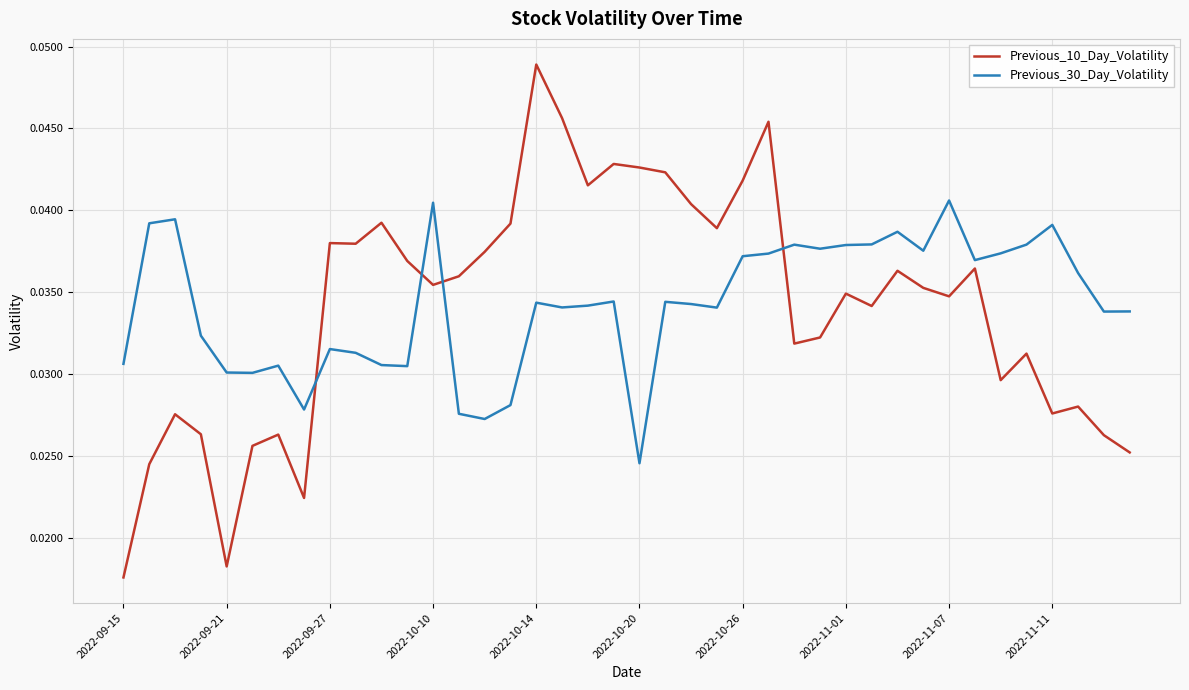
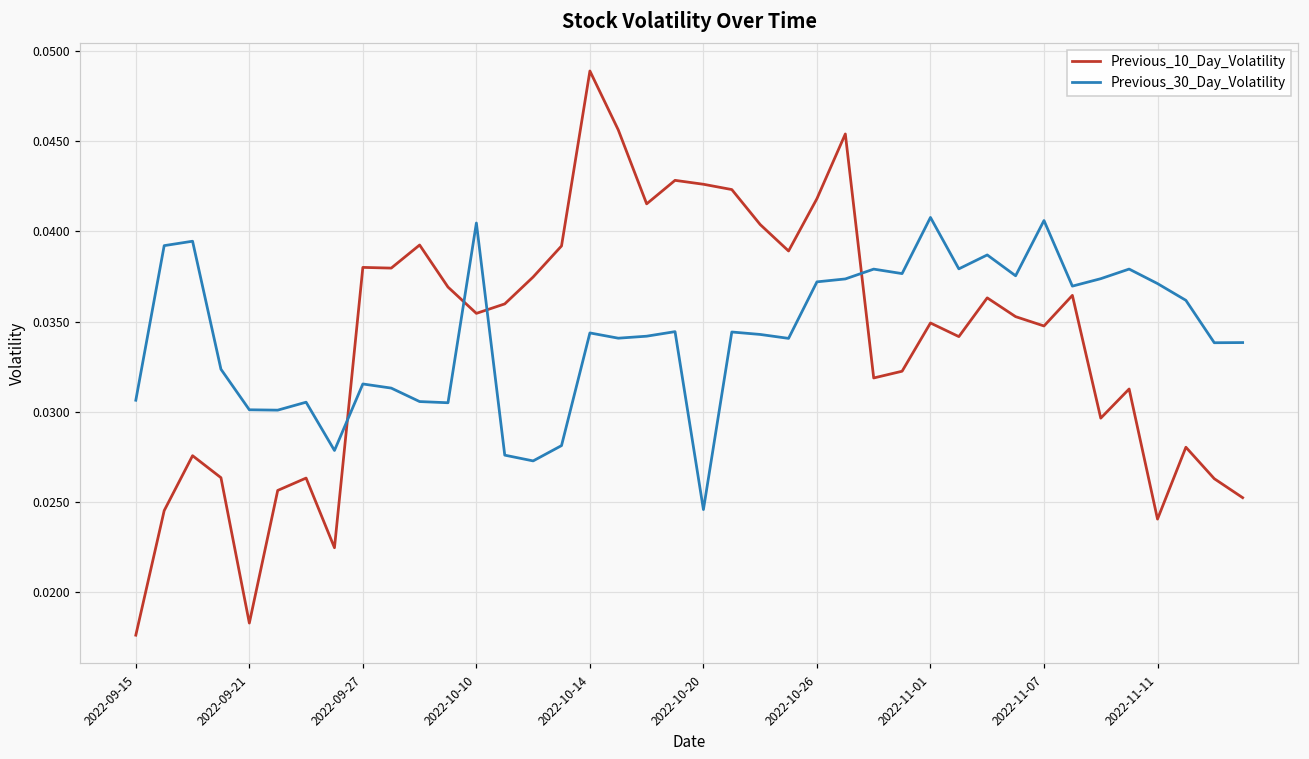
  {
    "Previous_10_Day_Volatility": {
      "2022-09-15": 0.0176,
      "2022-09-21": 0.0183,
      "2022-09-27": 0.0380,
      "2022-10-10": 0.0355,
      "2022-10-14": 0.0489,
      "2022-10-20": 0.0426,
      "2022-10-26": 0.0418,
      "2022-11-01": 0.0349,
      "2022-11-07": 0.0348,
-     "2022-11-11": 0.0276
+     "2022-11-11": 0.0240
    },
    "Previous_30_Day_Volatility": {
      "2022-09-15": 0.0306,
      "2022-09-21": 0.0301,
      "2022-09-27": 0.0315,
      "2022-10-10": 0.0405,
      "2022-10-14": 0.0344,
      "2022-10-20": 0.0246,
      "2022-10-26": 0.0372,
-     "2022-11-01": 0.0379,
+     "2022-11-01": 0.0408,
      "2022-11-07": 0.0406,
-     "2022-11-11": 0.0391
+     "2022-11-11": 0.0371
    }
  }
